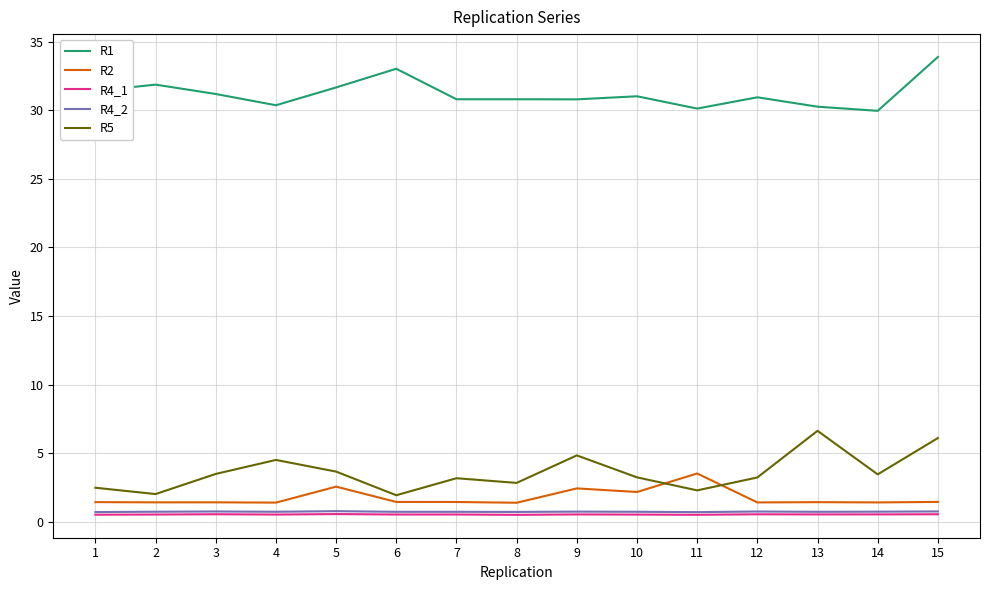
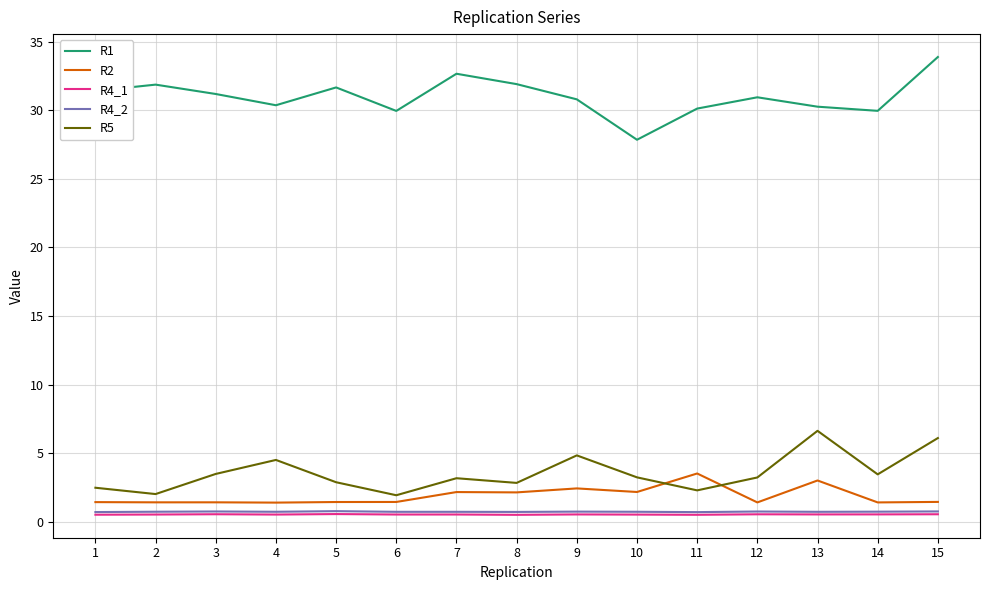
  {
    "R1": {
      "2": 31.9,
      "3": 31.2,
      "4": 30.4,
      "5": 31.7,
-     "6": 33.0,
-     "7": 30.8,
-     "8": 30.8,
+     "6": 30.0,
+     "7": 32.7,
+     "8": 31.9,
      "9": 30.8,
-     "10": 31.0,
+     "10": 27.9,
      "11": 30.1,
      "12": 30.9,
      "13": 30.3,
      "14": 30.0,
      "15": 33.9
    },
    "R2": {
      "1": 1.4,
      "2": 1.4,
      "3": 1.4,
      "4": 1.4,
-     "5": 2.6,
+     "5": 1.4,
      "6": 1.4,
-     "7": 1.4,
-     "8": 1.4,
+     "7": 2.2,
+     "8": 2.1,
      "9": 2.4,
      "10": 2.2,
      "11": 3.5,
      "12": 1.4,
-     "13": 1.4,
+     "13": 3.0,
      "14": 1.4,
      "15": 1.4
    },
    "R4_1": {
      "1": 0.5,
      "2": 0.5,
      "3": 0.5,
      "4": 0.5,
      "5": 0.6,
      "6": 0.5,
      "7": 0.5,
      "8": 0.5,
      "9": 0.5,
      "10": 0.5,
      "11": 0.5,
      "12": 0.5,
      "13": 0.5,
      "14": 0.5,
      "15": 0.5
    },
    "R4_2": {
      "1": 0.7,
      "2": 0.7,
      "3": 0.8,
      "4": 0.7,
      "5": 0.8,
      "6": 0.7,
      "7": 0.7,
      "8": 0.7,
      "9": 0.7,
      "10": 0.7,
      "11": 0.7,
      "12": 0.7,
      "13": 0.7,
      "14": 0.7,
      "15": 0.8
    },
    "R5": {
      "1": 2.5,
      "2": 2.0,
      "3": 3.5,
      "4": 4.5,
-     "5": 3.7,
+     "5": 2.9,
      "6": 1.9,
      "7": 3.2,
      "8": 2.8,
      "9": 4.8,
      "10": 3.2,
      "11": 2.3,
      "12": 3.2,
      "13": 6.6,
      "14": 3.5,
      "15": 6.1
    }
  }
